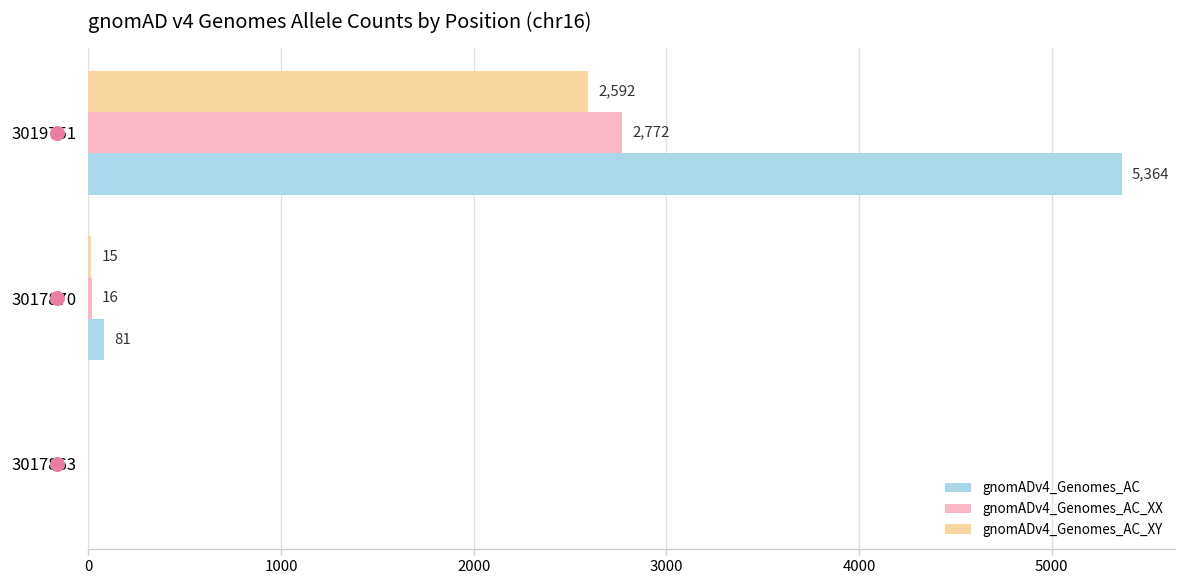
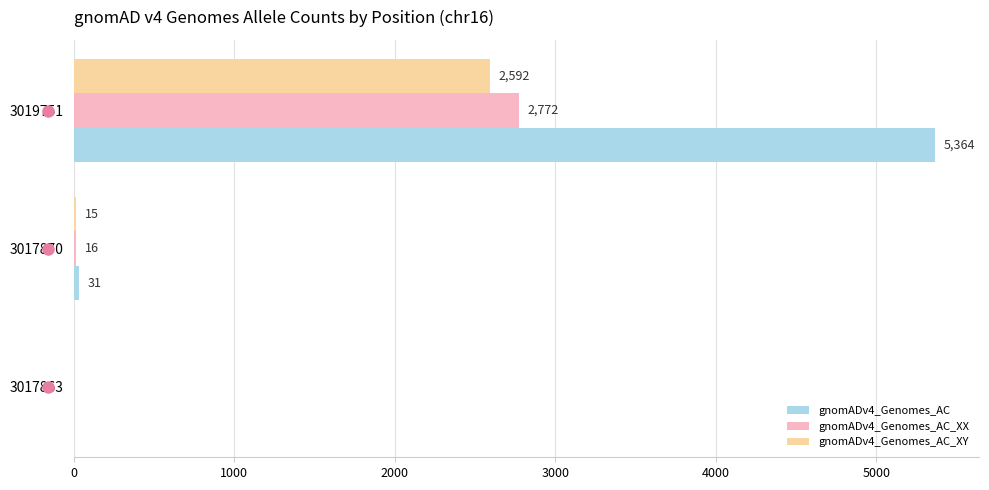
  {
    "gnomADv4_Genomes_AC": {
      "3019751": "5,364",
-     "3017870": "81"
+     "3017870": "31"
    }
  }
